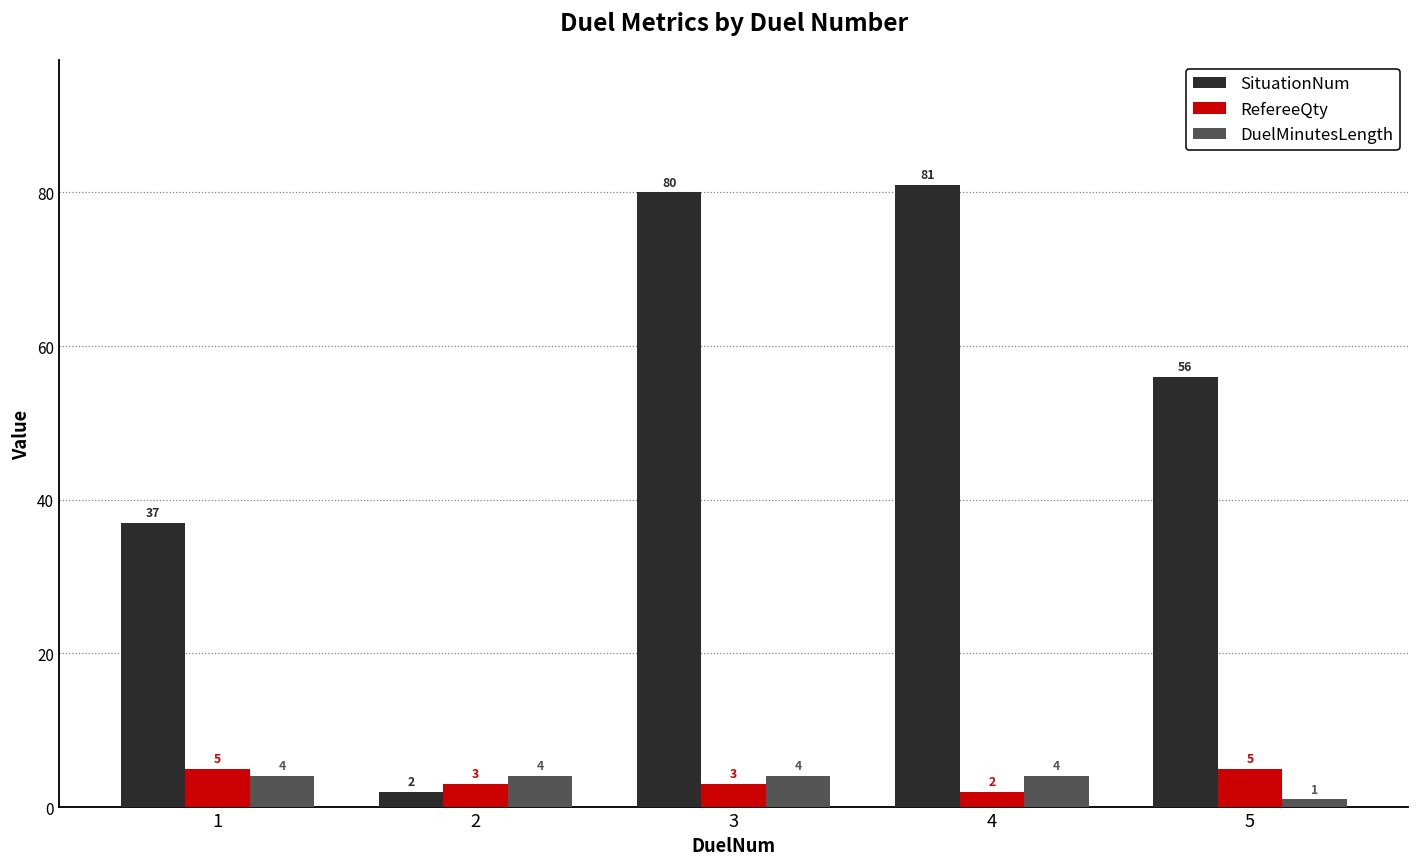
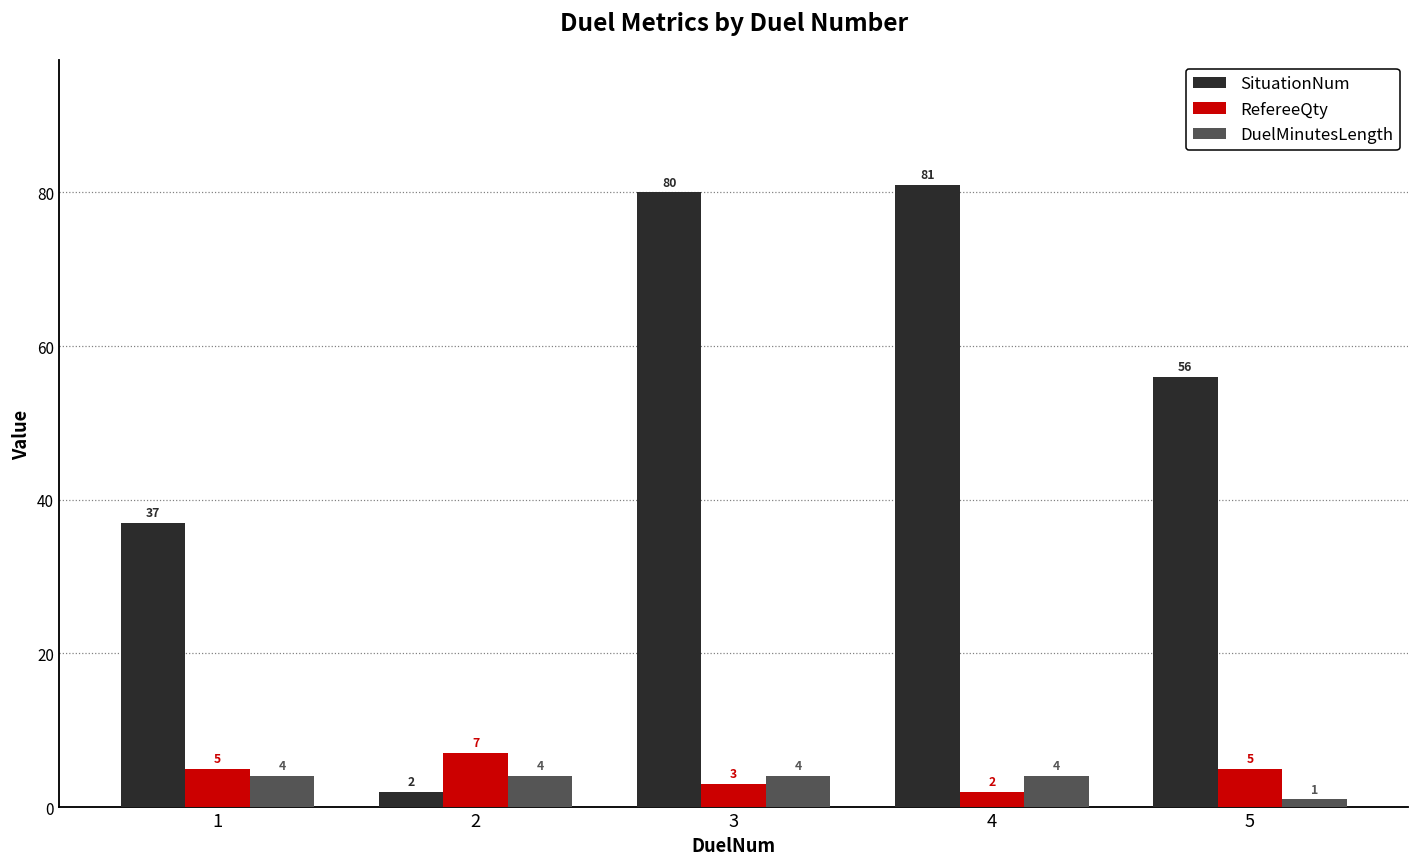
  {
    "SituationNum": {
      "1": 37,
      "2": 2,
      "3": 80,
      "4": 81,
      "5": 56
    },
    "RefereeQty": {
      "1": 5,
-     "2": 3,
+     "2": 7,
      "3": 3,
      "4": 2,
      "5": 5
    },
    "DuelMinutesLength": {
      "1": 4,
      "2": 4,
      "3": 4,
      "4": 4,
      "5": 1
    }
  }
